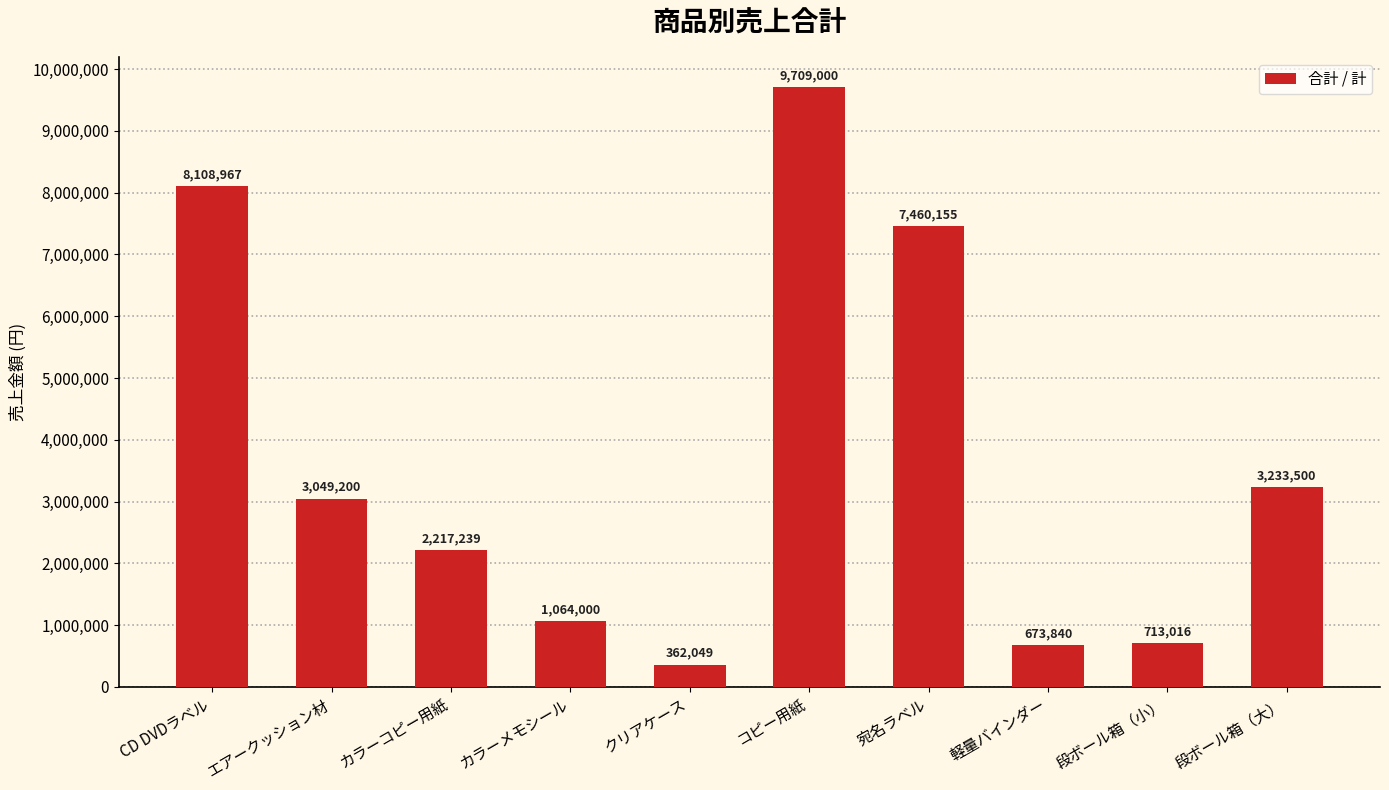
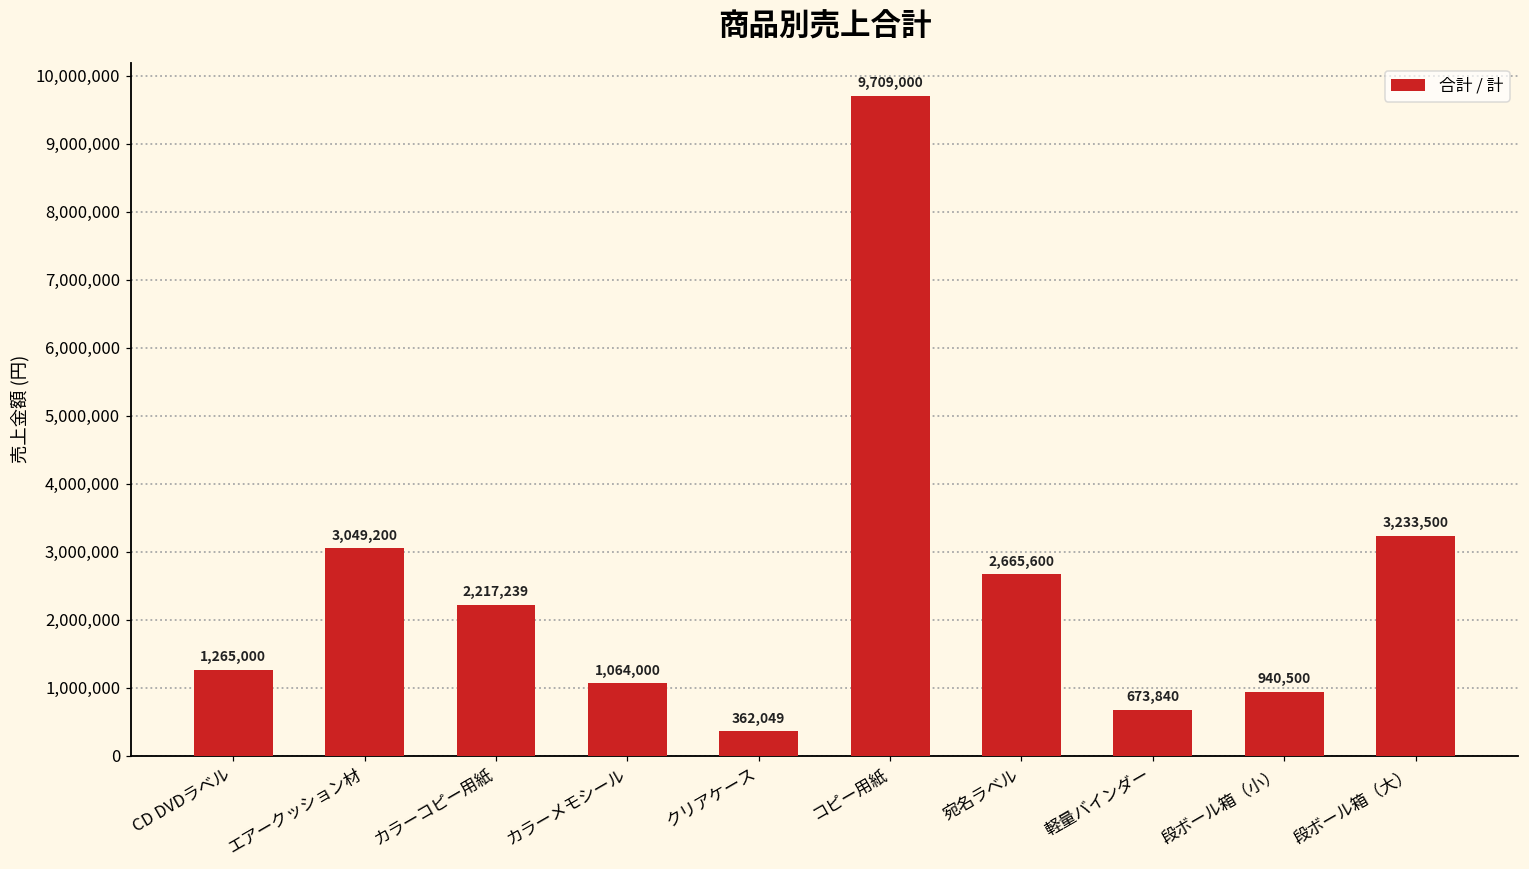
  {
-   "CD DVDラベル": "8,108,967",
+   "CD DVDラベル": "1,265,000",
    "エアークッション材": "3,049,200",
    "カラーコピー用紙": "2,217,239",
    "カラーメモシール": "1,064,000",
    "クリアケース": "362,049",
    "コピー用紙": "9,709,000",
-   "宛名ラベル": "7,460,155",
+   "宛名ラベル": "2,665,600",
    "軽量バインダー": "673,840",
-   "段ボール箱（小）": "713,016",
+   "段ボール箱（小）": "940,500",
    "段ボール箱（大）": "3,233,500"
  }
